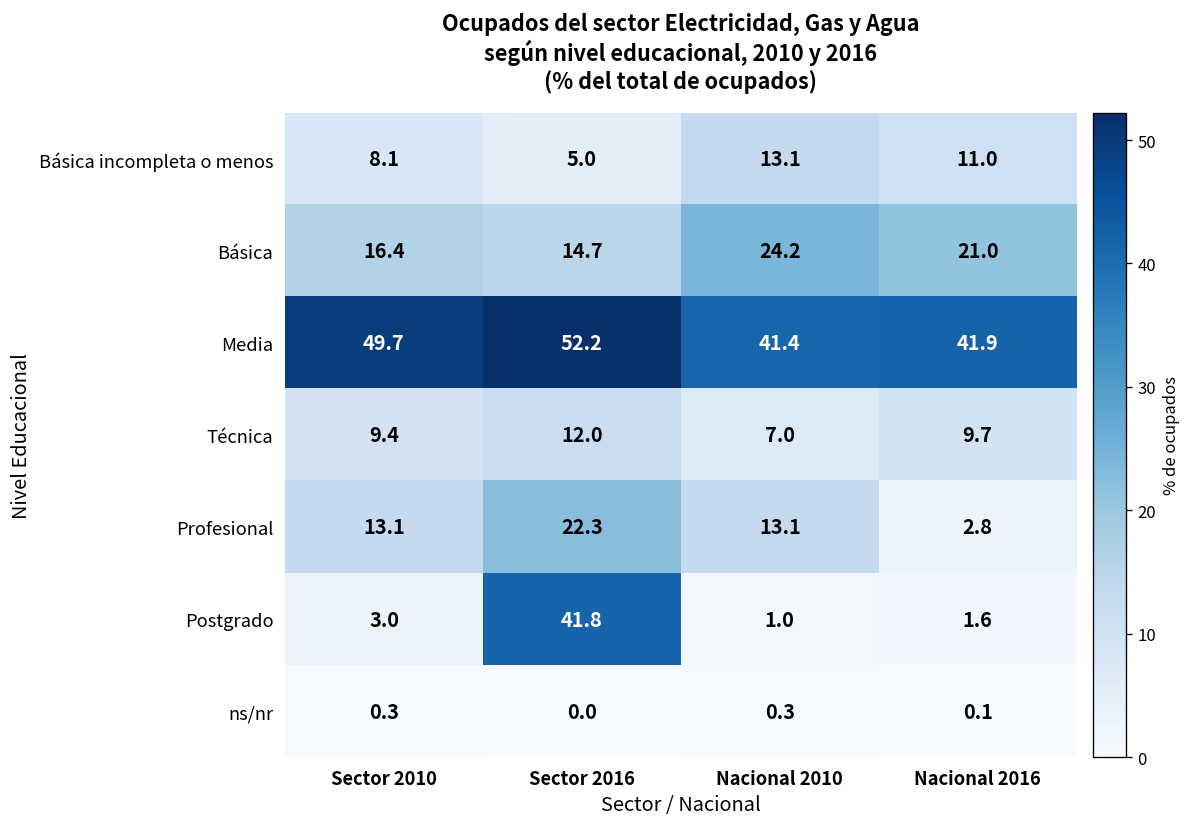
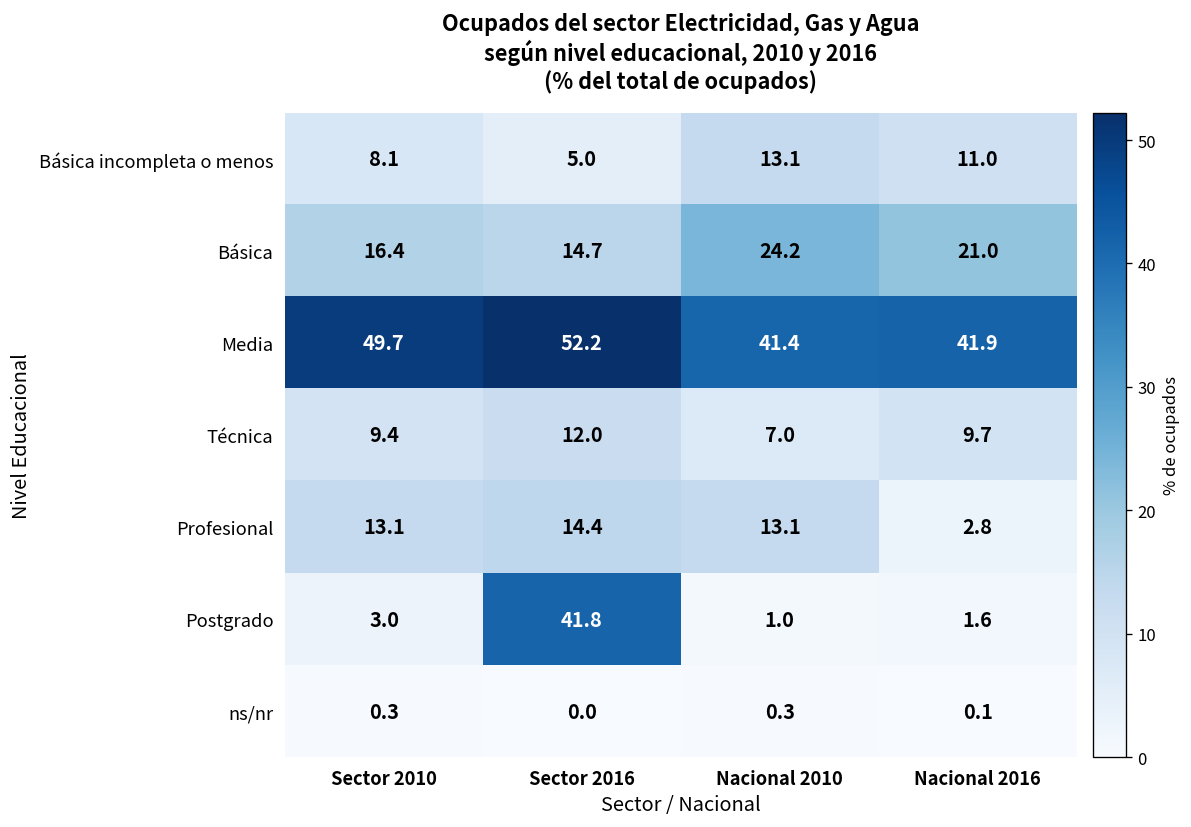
  {
    "Básica incompleta o menos": {
      "Sector 2010": 8.1,
      "Sector 2016": 5.0,
      "Nacional 2010": 13.1,
      "Nacional 2016": 11.0
    },
    "Básica": {
      "Sector 2010": 16.4,
      "Sector 2016": 14.7,
      "Nacional 2010": 24.2,
      "Nacional 2016": 21.0
    },
    "Media": {
      "Sector 2010": 49.7,
      "Sector 2016": 52.2,
      "Nacional 2010": 41.4,
      "Nacional 2016": 41.9
    },
    "Técnica": {
      "Sector 2010": 9.4,
      "Sector 2016": 12.0,
      "Nacional 2010": 7.0,
      "Nacional 2016": 9.7
    },
    "Profesional": {
      "Sector 2010": 13.1,
-     "Sector 2016": 22.3,
+     "Sector 2016": 14.4,
      "Nacional 2010": 13.1,
      "Nacional 2016": 2.8
    },
    "Postgrado": {
      "Sector 2010": 3.0,
      "Sector 2016": 41.8,
      "Nacional 2010": 1.0,
      "Nacional 2016": 1.6
    },
    "ns/nr": {
      "Sector 2010": 0.3,
      "Sector 2016": 0.0,
      "Nacional 2010": 0.3,
      "Nacional 2016": 0.1
    }
  }
